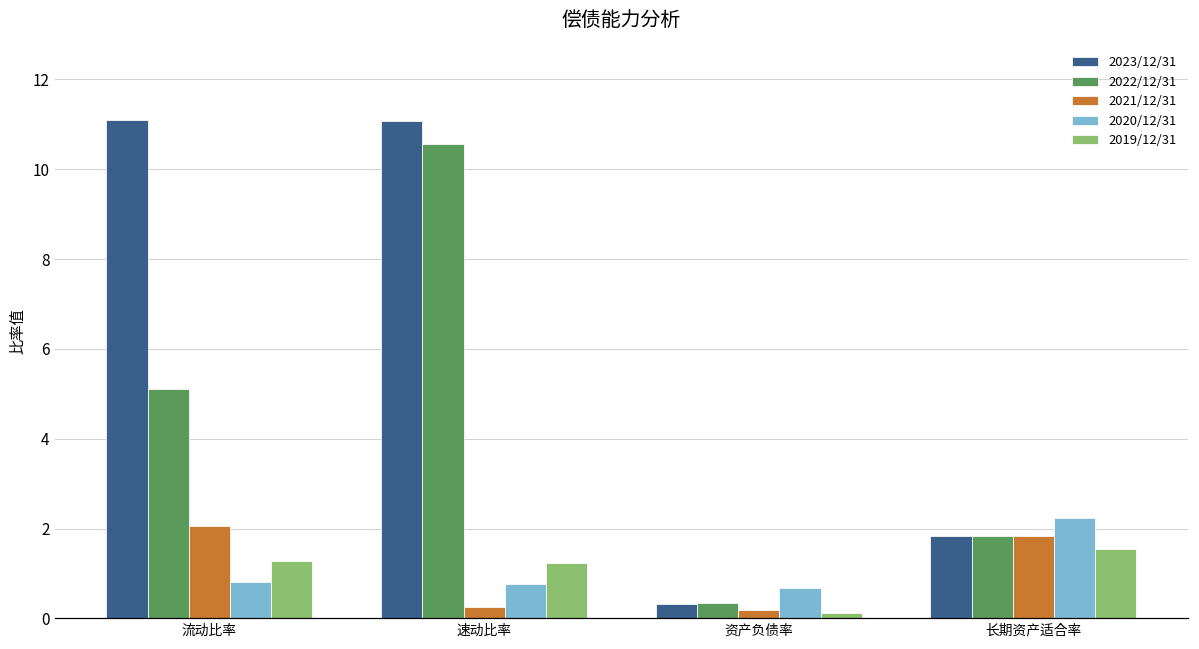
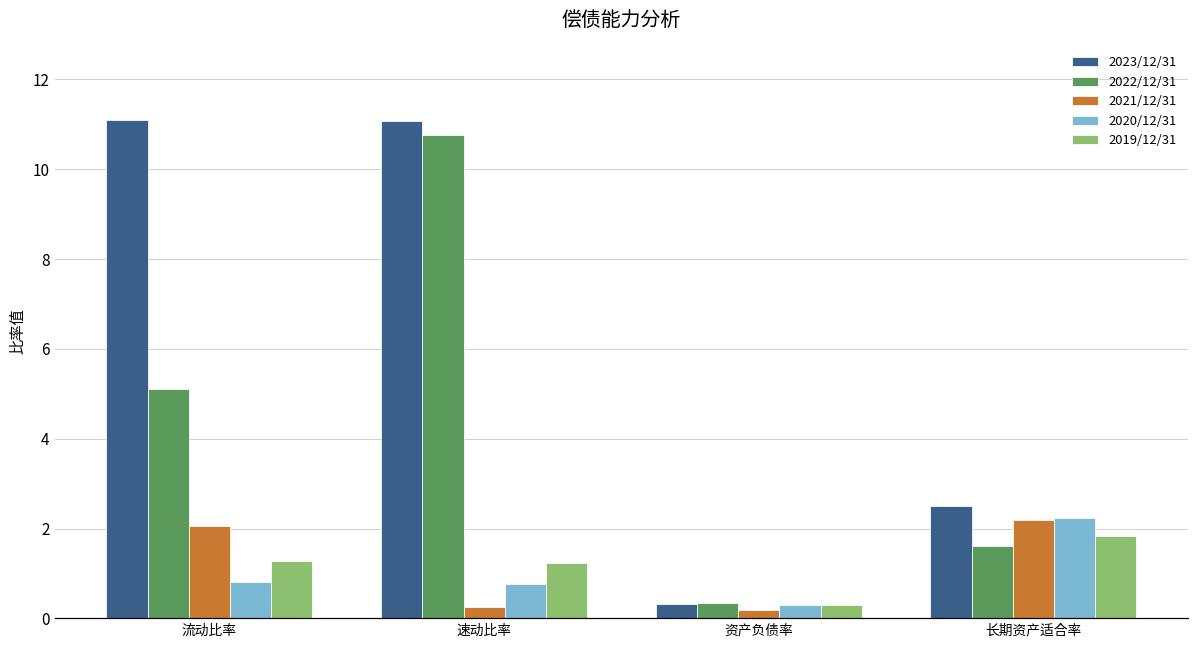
  {
    "2023/12/31": {
      "流动比率": 11.1,
      "速动比率": 11.1,
      "资产负债率": 0.3,
-     "长期资产适合率": 1.8
+     "长期资产适合率": 2.5
    },
    "2022/12/31": {
      "流动比率": 5.1,
-     "速动比率": 10.6,
+     "速动比率": 10.8,
      "资产负债率": 0.3,
-     "长期资产适合率": 1.8
+     "长期资产适合率": 1.6
    },
    "2021/12/31": {
      "流动比率": 2.1,
      "速动比率": 0.3,
      "资产负债率": 0.2,
-     "长期资产适合率": 1.8
+     "长期资产适合率": 2.2
    },
    "2020/12/31": {
      "流动比率": 0.8,
      "速动比率": 0.8,
-     "资产负债率": 0.7,
+     "资产负债率": 0.3,
      "长期资产适合率": 2.2
    },
    "2019/12/31": {
      "流动比率": 1.3,
      "速动比率": 1.2,
-     "资产负债率": 0.1,
-     "长期资产适合率": 1.6
+     "资产负债率": 0.3,
+     "长期资产适合率": 1.8
    }
  }
